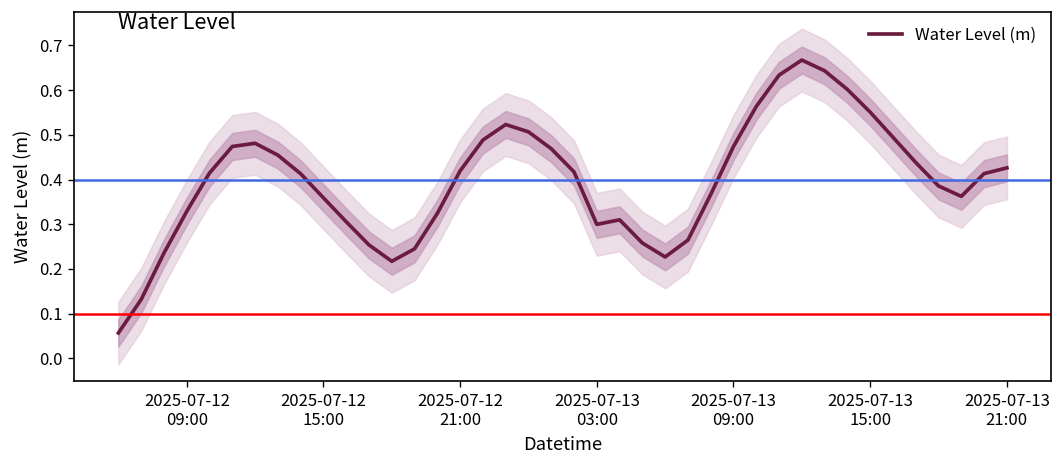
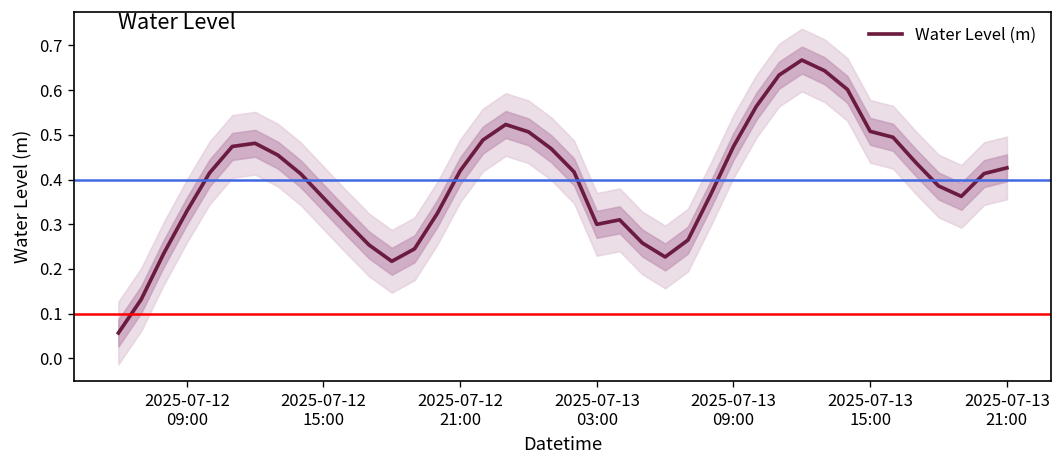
  {
    "Water Level (m)": {
      "2025-07-12 09:00": 0.33,
      "2025-07-12 15:00": 0.36,
      "2025-07-12 21:00": 0.42,
      "2025-07-13 03:00": 0.30,
      "2025-07-13 09:00": 0.47,
-     "2025-07-13 15:00": 0.55,
+     "2025-07-13 15:00": 0.51,
      "2025-07-13 21:00": 0.43
    }
  }
